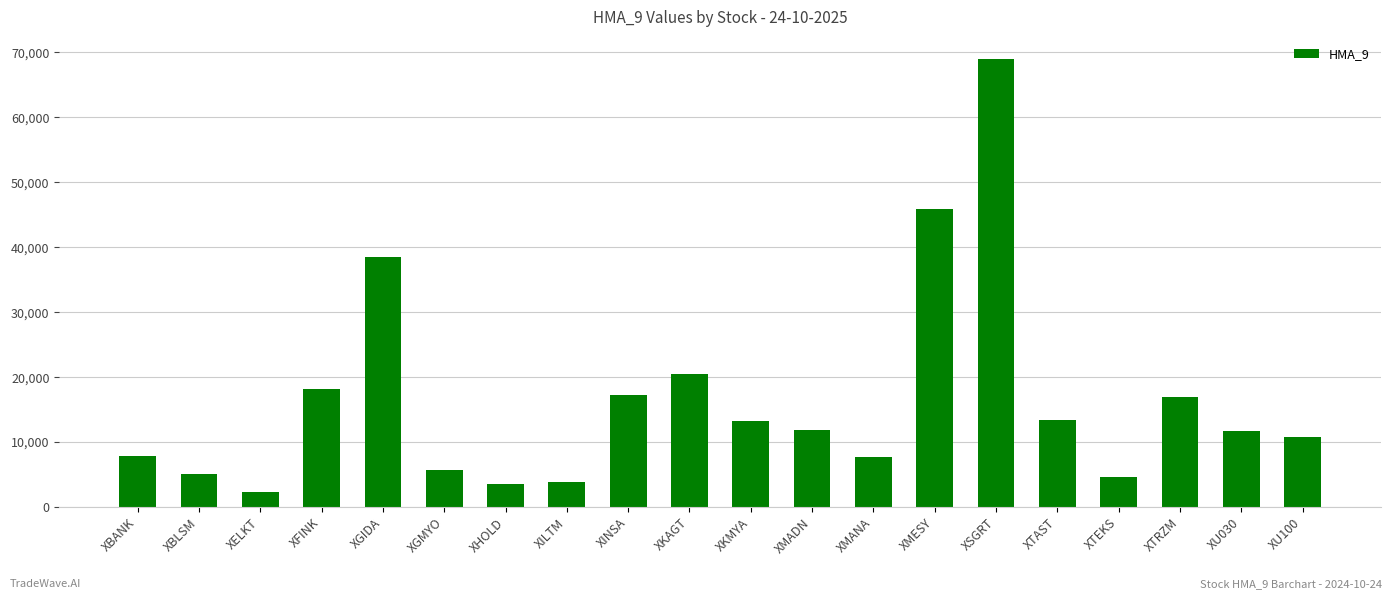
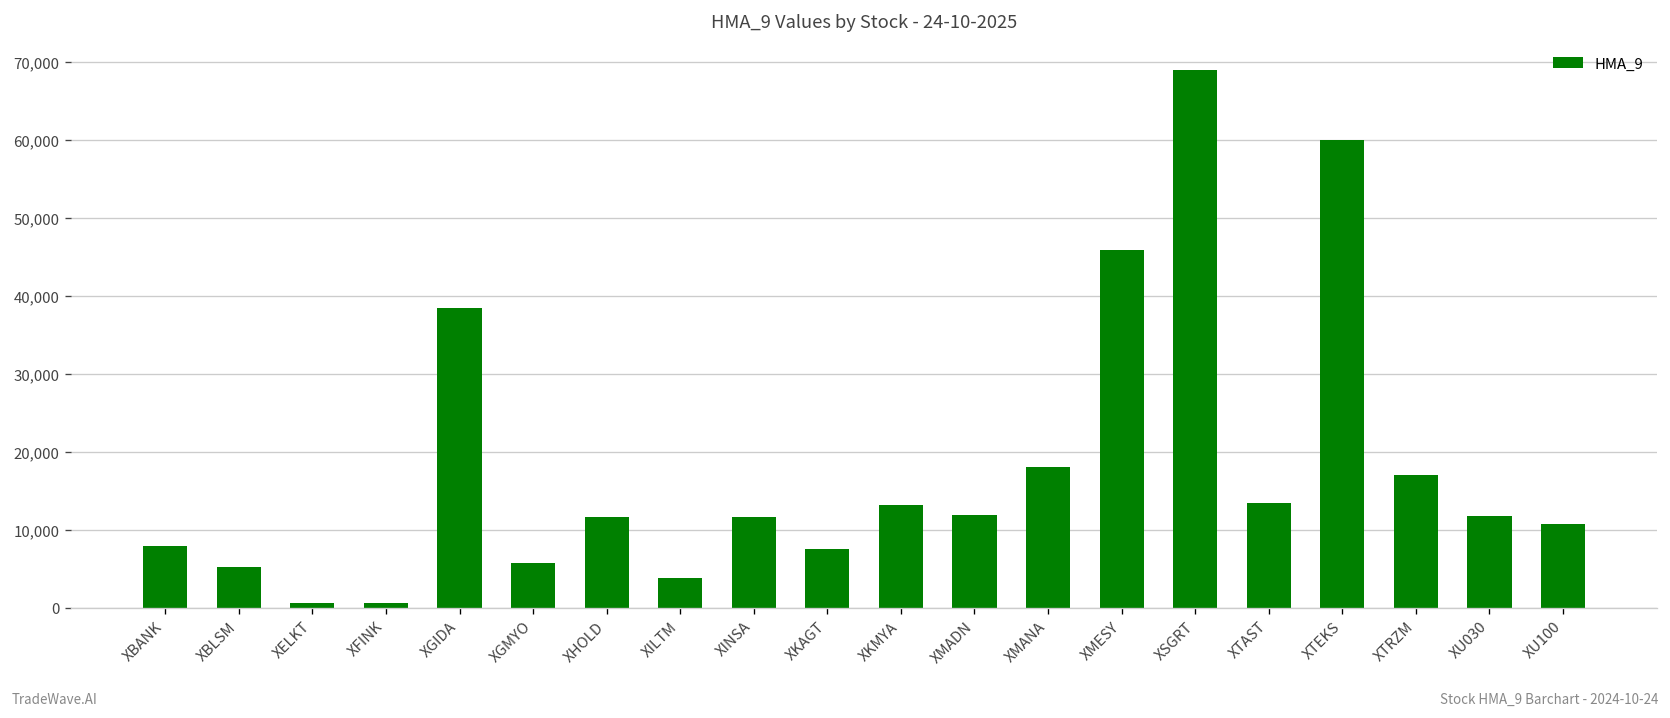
  {
    "XBANK": "8,000",
    "XBLSM": "5,000",
-   "XELKT": "2,000",
-   "XFINK": "18,000",
+   "XELKT": "1,000",
+   "XFINK": "1,000",
    "XGIDA": "38,000",
    "XGMYO": "6,000",
-   "XHOLD": "4,000",
+   "XHOLD": "12,000",
    "XILTM": "4,000",
-   "XINSA": "17,000",
-   "XKAGT": "21,000",
+   "XINSA": "12,000",
+   "XKAGT": "7,000",
    "XKMYA": "13,000",
    "XMADN": "12,000",
-   "XMANA": "8,000",
+   "XMANA": "18,000",
    "XMESY": "46,000",
    "XSGRT": "69,000",
    "XTAST": "13,000",
-   "XTEKS": "5,000",
+   "XTEKS": "60,000",
    "XTRZM": "17,000",
    "XU030": "12,000",
    "XU100": "11,000"
  }
